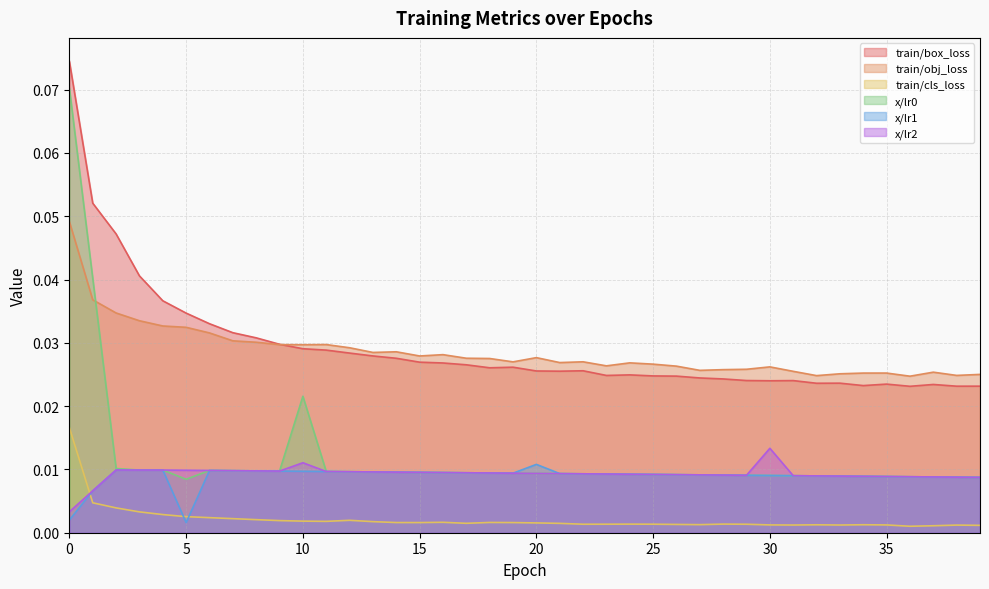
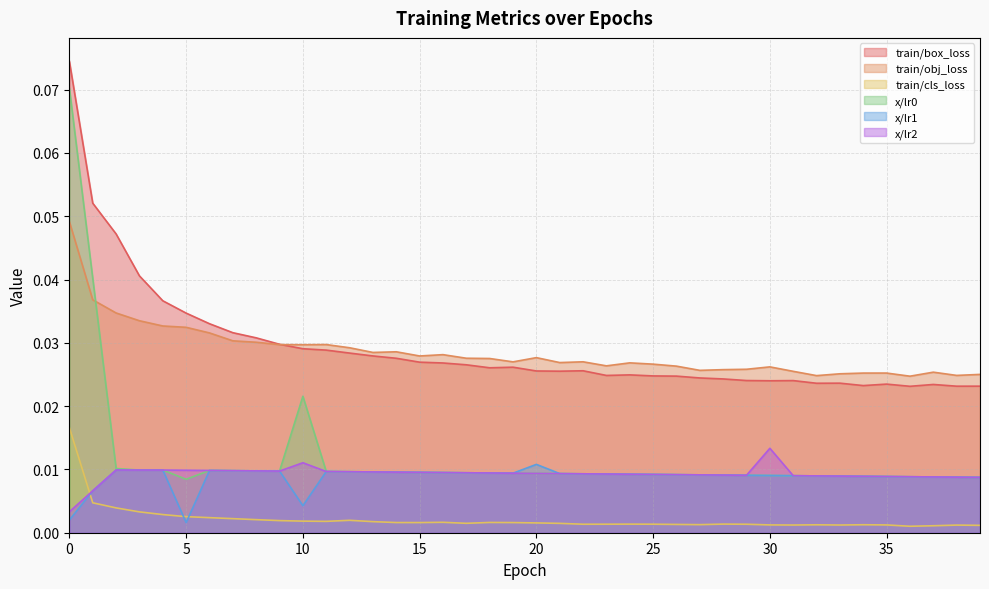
  {
    "x/lr0": {
      "0": 0.070,
      "5": 0.008,
      "10": 0.022
    },
    "x/lr1": {
      "0": 0.002,
      "5": 0.002,
-     "10": 0.010,
+     "10": 0.004,
      "20": 0.011
    },
    "x/lr2": {
      "0": 0.003,
      "5": 0.010,
      "10": 0.011,
      "30": 0.013
    }
  }
